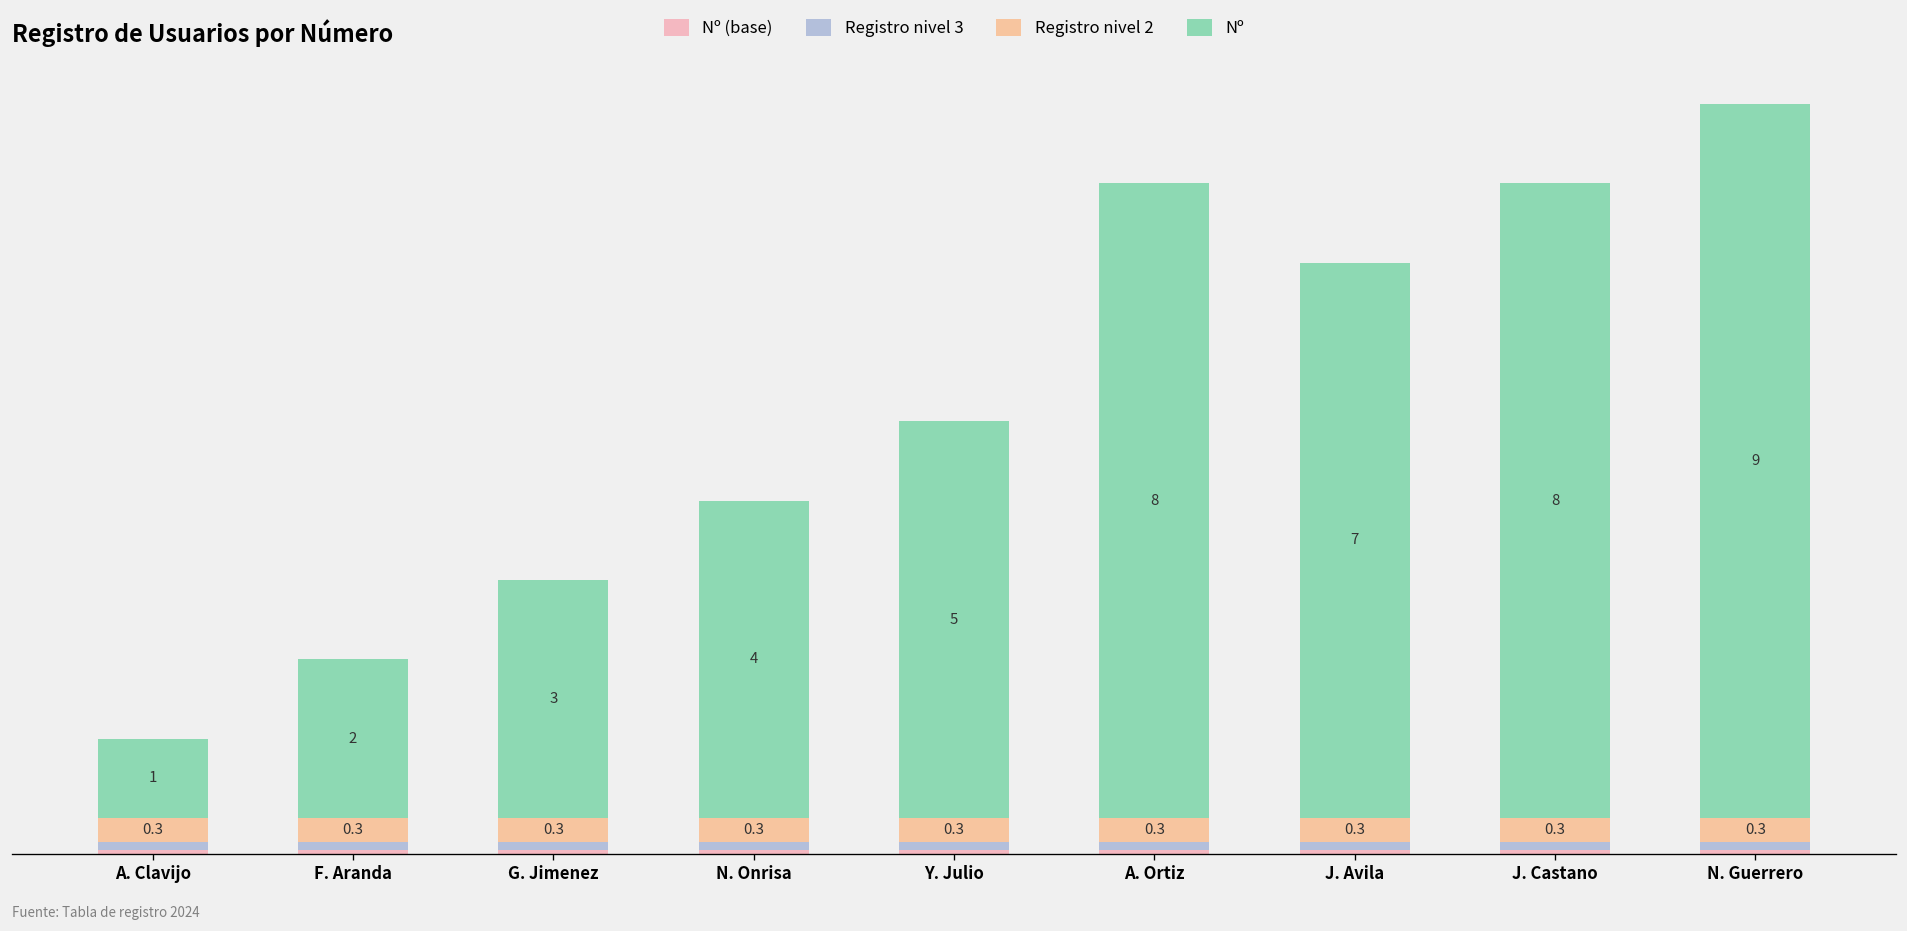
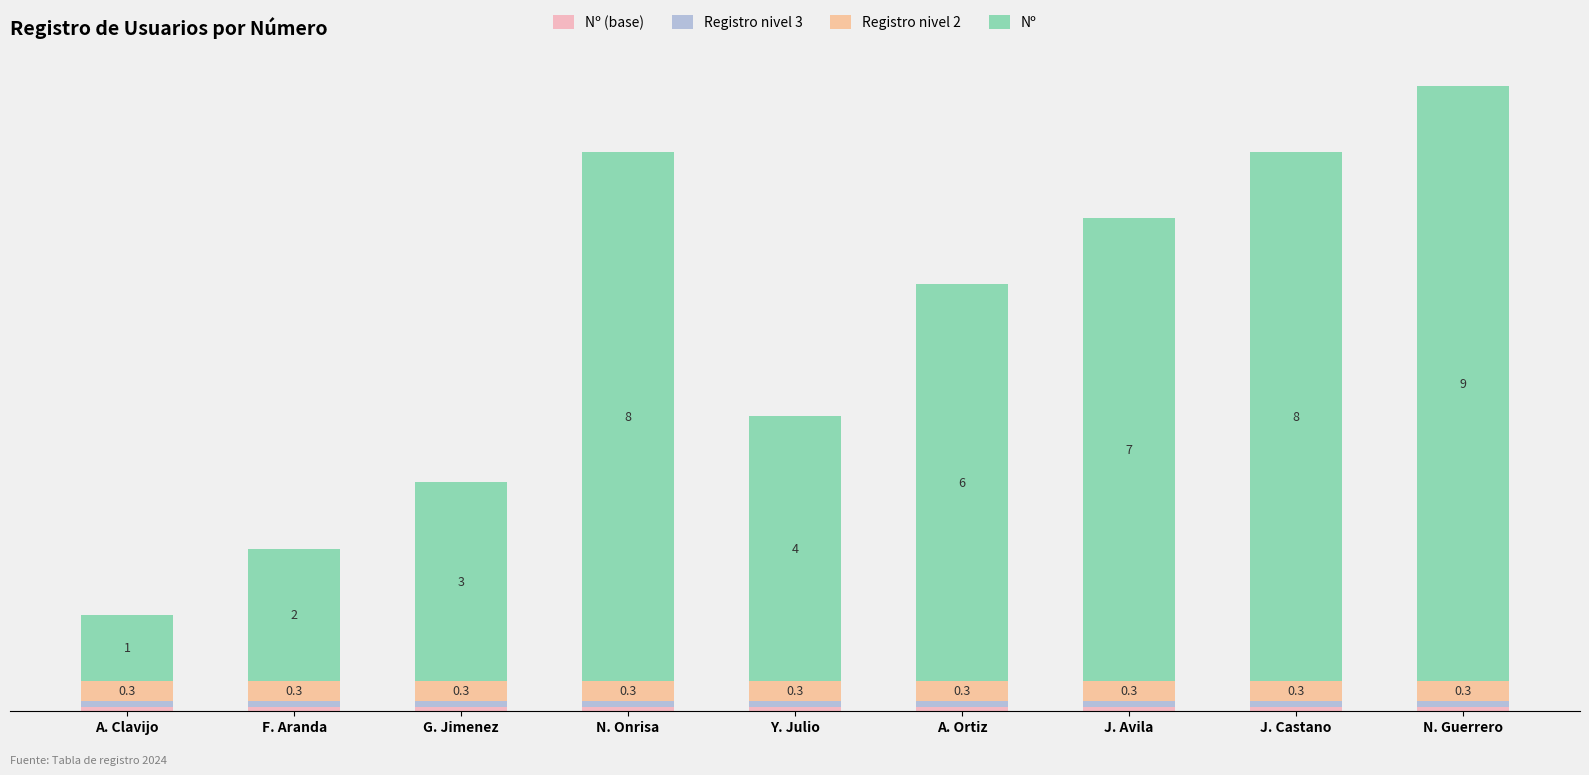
  {
    "Nº": {
      "A. Clavijo": 1,
      "F. Aranda": 2,
      "G. Jimenez": 3,
-     "N. Onrisa": 4,
-     "Y. Julio": 5,
-     "A. Ortiz": 8,
+     "N. Onrisa": 8,
+     "Y. Julio": 4,
+     "A. Ortiz": 6,
      "J. Avila": 7,
      "J. Castano": 8,
      "N. Guerrero": 9
    }
  }
